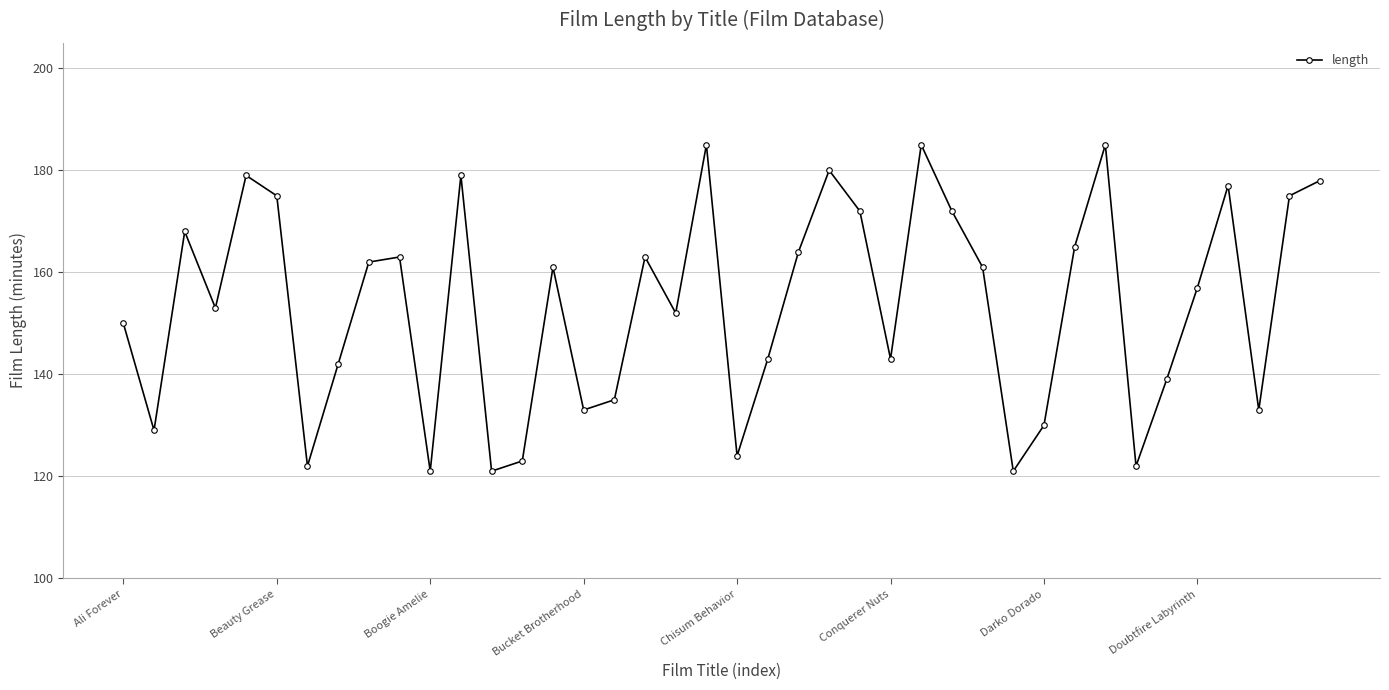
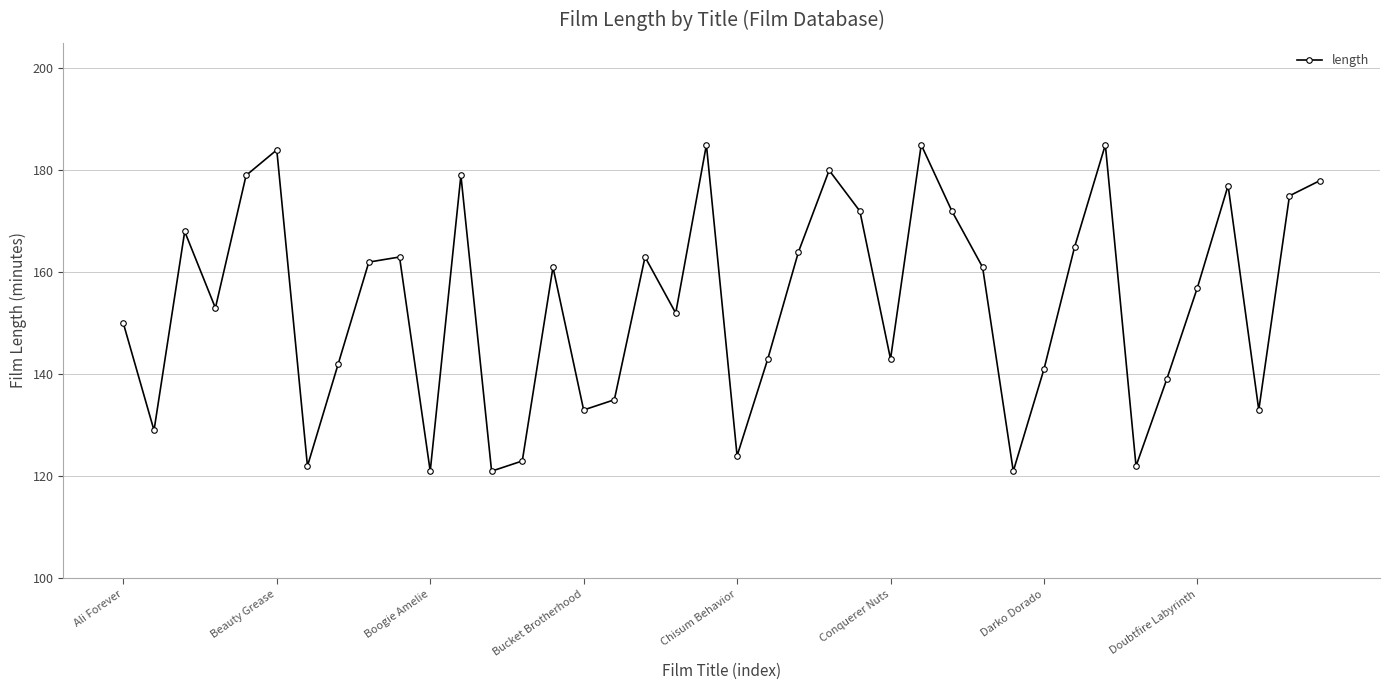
  {
    "Ali Forever": 150,
-   "Beauty Grease": 175,
+   "Beauty Grease": 184,
    "Boogie Amelie": 121,
    "Bucket Brotherhood": 133,
    "Chisum Behavior": 124,
    "Conquerer Nuts": 143,
-   "Darko Dorado": 130,
+   "Darko Dorado": 141,
    "Doubtfire Labyrinth": 157
  }
